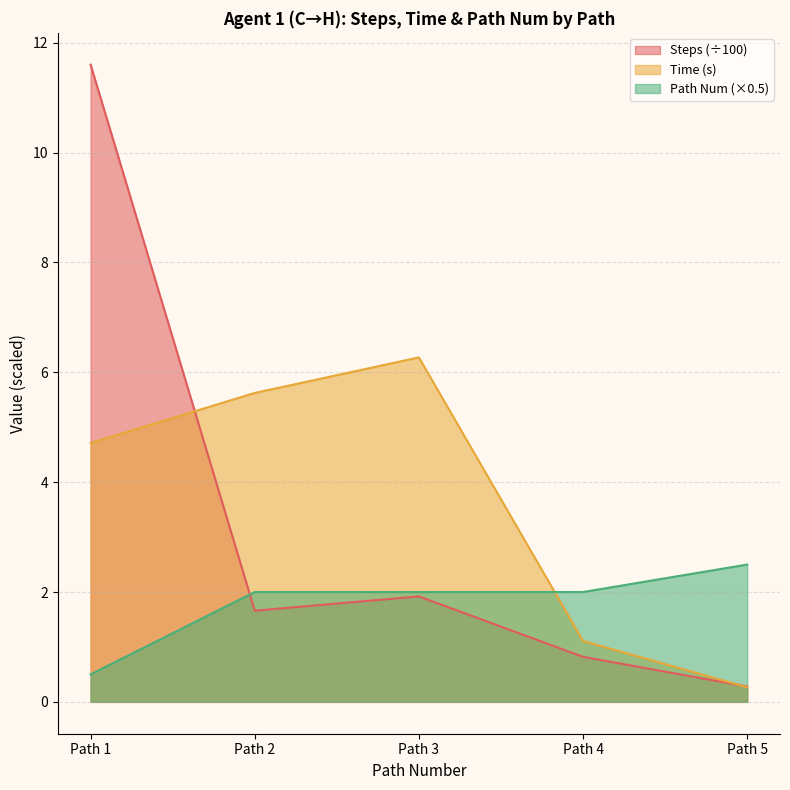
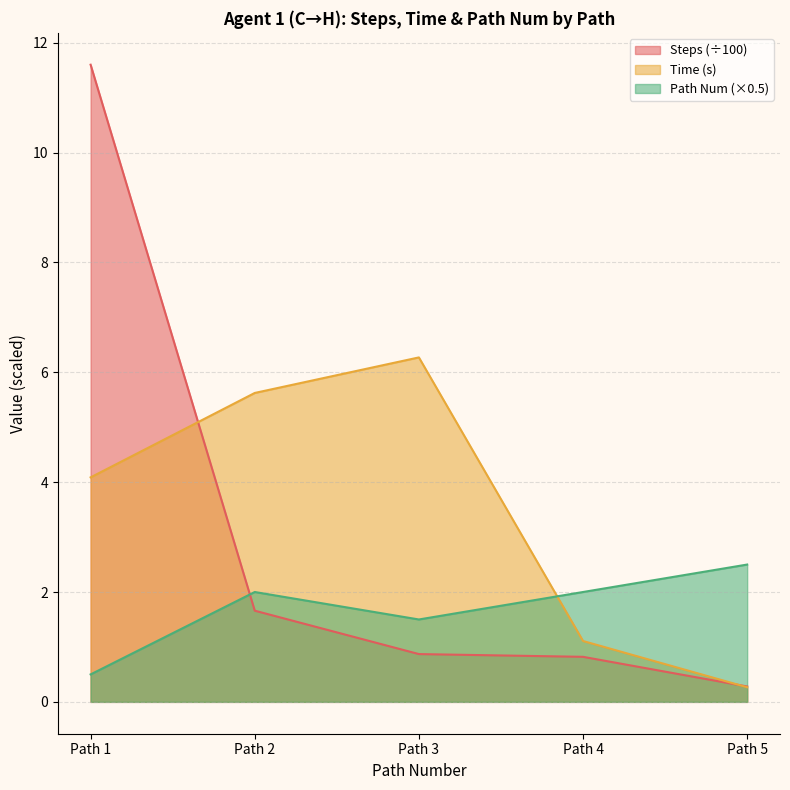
  {
    "Steps (÷100)": {
      "Path 1": 11.6,
      "Path 2": 1.7,
-     "Path 3": 1.9,
+     "Path 3": 0.9,
      "Path 4": 0.8
    },
    "Time (s)": {
-     "Path 1": 4.7,
+     "Path 1": 4.1,
      "Path 2": 5.6,
      "Path 3": 6.3,
      "Path 4": 1.1
    },
    "Path Num (×0.5)": {
      "Path 1": 0.5,
      "Path 2": 2.0,
-     "Path 3": 2.0,
+     "Path 3": 1.5,
      "Path 4": 2.0,
      "Path 5": 2.5
    }
  }
